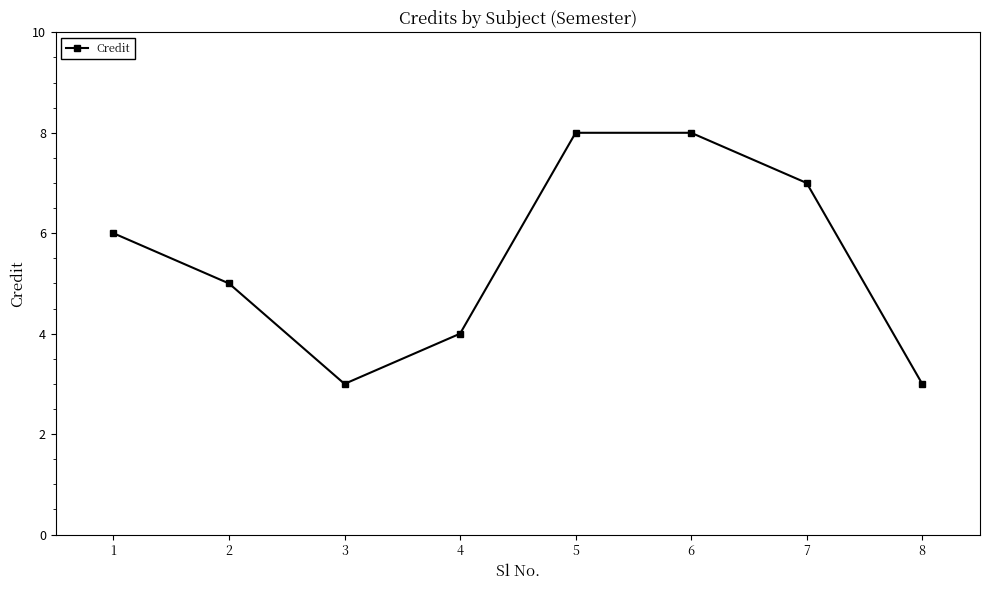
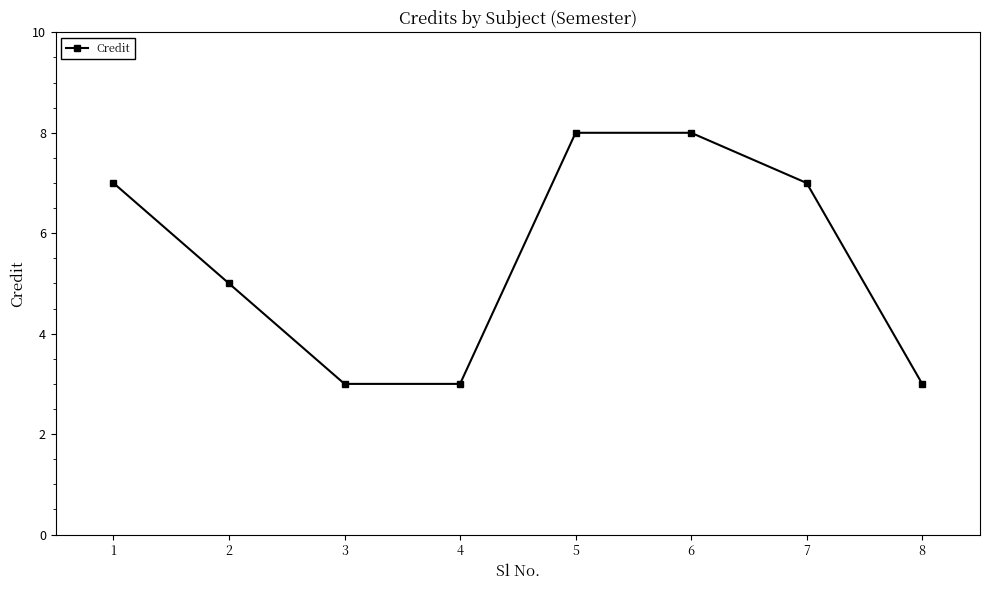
  {
-   "1": 6,
+   "1": 7,
    "2": 5,
    "3": 3,
-   "4": 4,
+   "4": 3,
    "5": 8,
    "6": 8,
    "7": 7,
    "8": 3
  }
